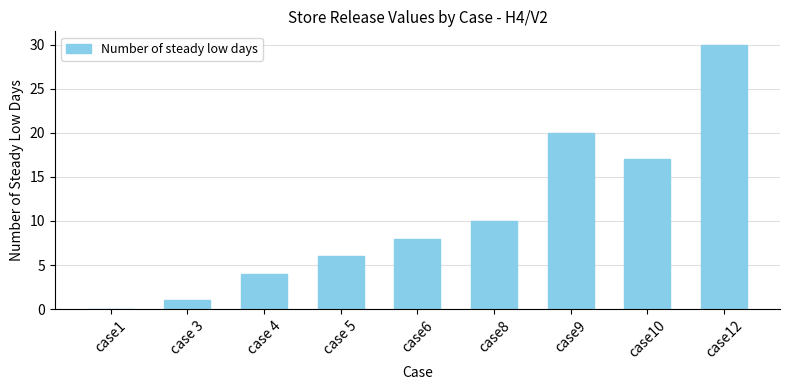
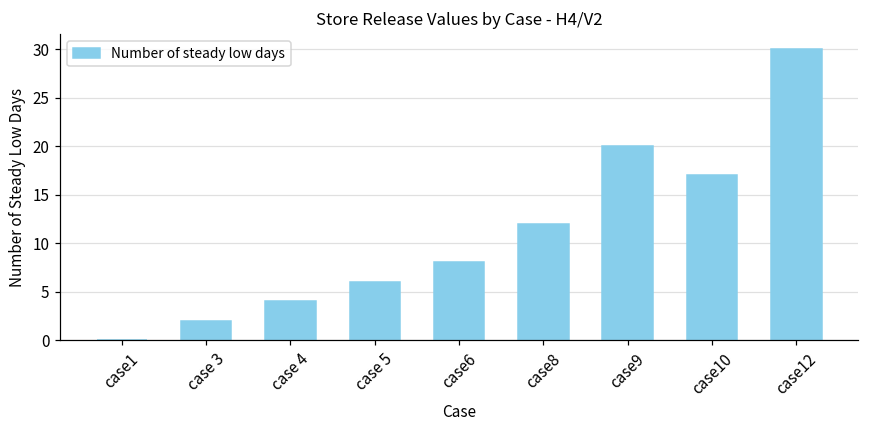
  {
    "case1": 0,
-   "case 3": 1,
+   "case 3": 2,
    "case 4": 4,
    "case 5": 6,
    "case6": 8,
-   "case8": 10,
+   "case8": 12,
    "case9": 20,
    "case10": 17,
    "case12": 30
  }
